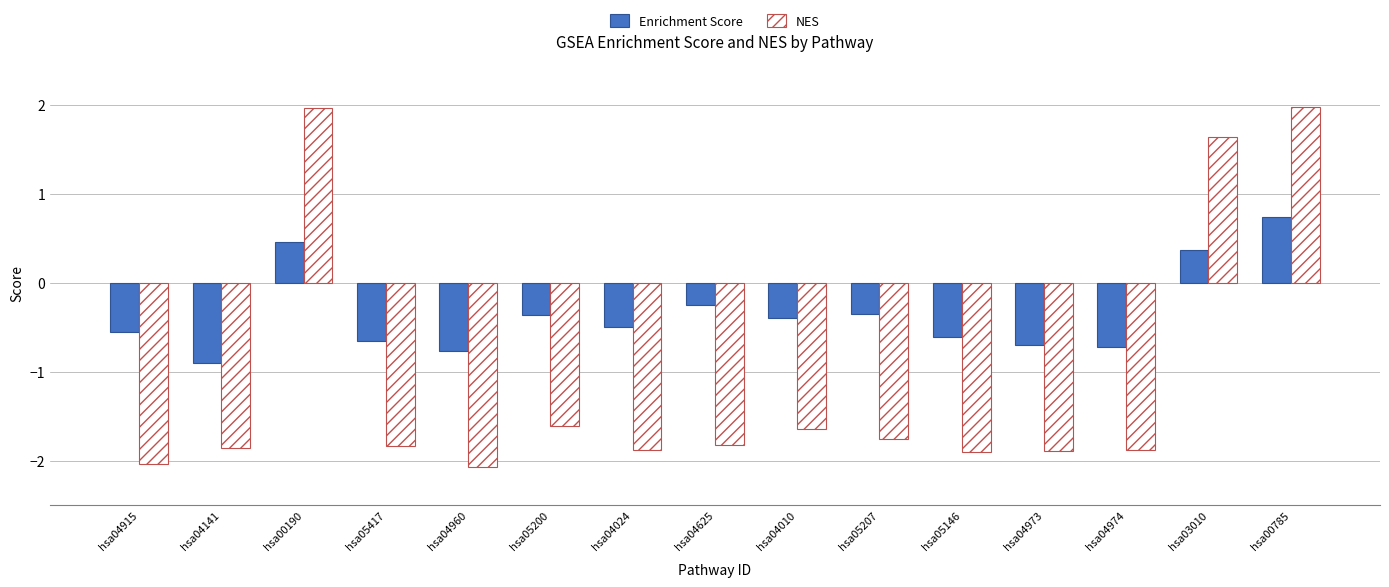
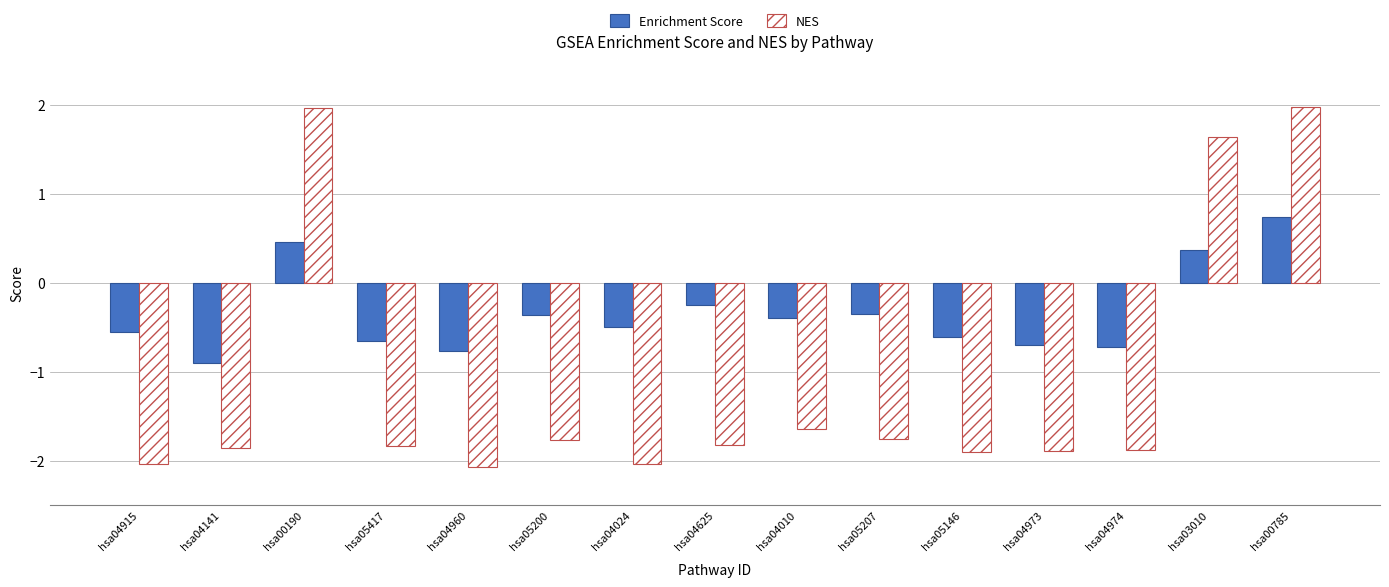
  {
    "Enrichment Score": {
      "hsa04915": -0.5,
      "hsa04141": -0.9,
      "hsa00190": 0.5,
      "hsa05417": -0.7,
      "hsa04960": -0.8,
      "hsa05200": -0.4,
      "hsa04024": -0.5,
      "hsa04625": -0.2,
      "hsa04010": -0.4,
      "hsa05207": -0.3,
      "hsa05146": -0.6,
      "hsa04973": -0.7,
      "hsa04974": -0.7,
      "hsa03010": 0.4,
      "hsa00785": 0.7
    },
    "NES": {
      "hsa04915": -2.0,
      "hsa04141": -1.9,
      "hsa00190": 2.0,
      "hsa05417": -1.8,
      "hsa04960": -2.1,
-     "hsa05200": -1.6,
-     "hsa04024": -1.9,
+     "hsa05200": -1.8,
+     "hsa04024": -2.0,
      "hsa04625": -1.8,
      "hsa04010": -1.6,
      "hsa05207": -1.8,
      "hsa05146": -1.9,
      "hsa04973": -1.9,
      "hsa04974": -1.9,
      "hsa03010": 1.6,
      "hsa00785": 2.0
    }
  }
